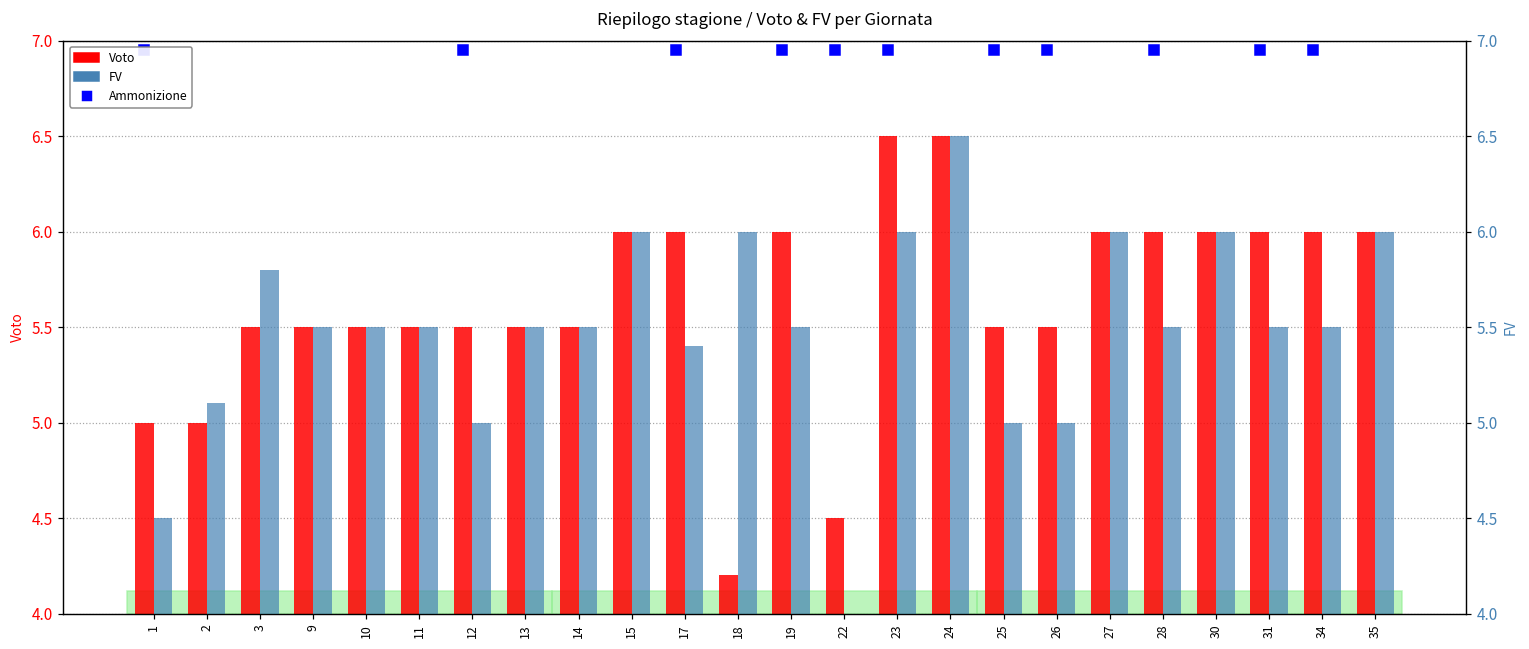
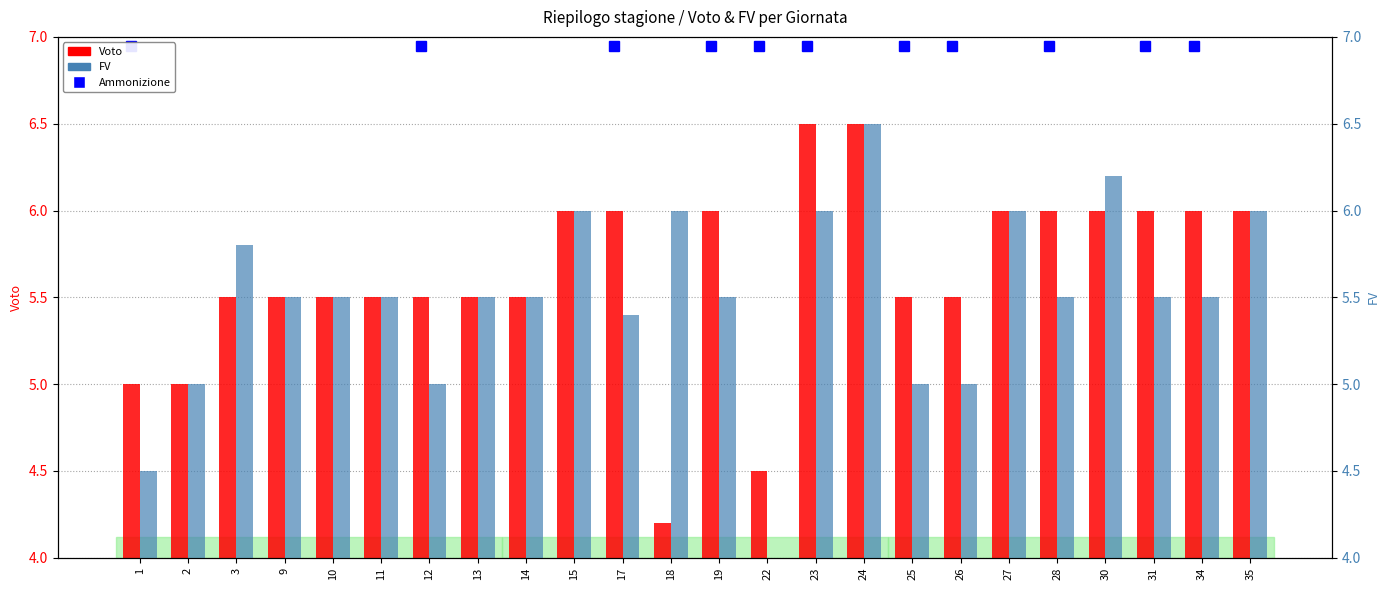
  {
    "Voto": {
      "1": 5.00,
      "2": 5.00,
      "3": 5.50,
      "9": 5.50,
      "10": 5.50,
      "11": 5.50,
      "12": 5.50,
      "13": 5.50,
      "14": 5.50,
      "15": 6.00,
      "17": 6.00,
      "18": 4.20,
      "19": 6.00,
      "22": 4.50,
      "23": 6.50,
      "24": 6.50,
      "25": 5.50,
      "26": 5.50,
      "27": 6.00,
      "28": 6.00,
      "30": 6.00,
      "31": 6.00,
      "34": 6.00,
      "35": 6.00
    },
    "FV": {
      "1": 4.5,
-     "2": 5.1,
+     "2": 5.0,
      "3": 5.8,
      "9": 5.5,
      "10": 5.5,
      "11": 5.5,
      "12": 5.0,
      "13": 5.5,
      "14": 5.5,
      "15": 6.0,
      "17": 5.4,
      "18": 6.0,
      "19": 5.5,
      "22": 4.0,
      "23": 6.0,
      "24": 6.5,
      "25": 5.0,
      "26": 5.0,
      "27": 6.0,
      "28": 5.5,
-     "30": 6.0,
+     "30": 6.2,
      "31": 5.5,
      "34": 5.5,
      "35": 6.0
    }
  }
